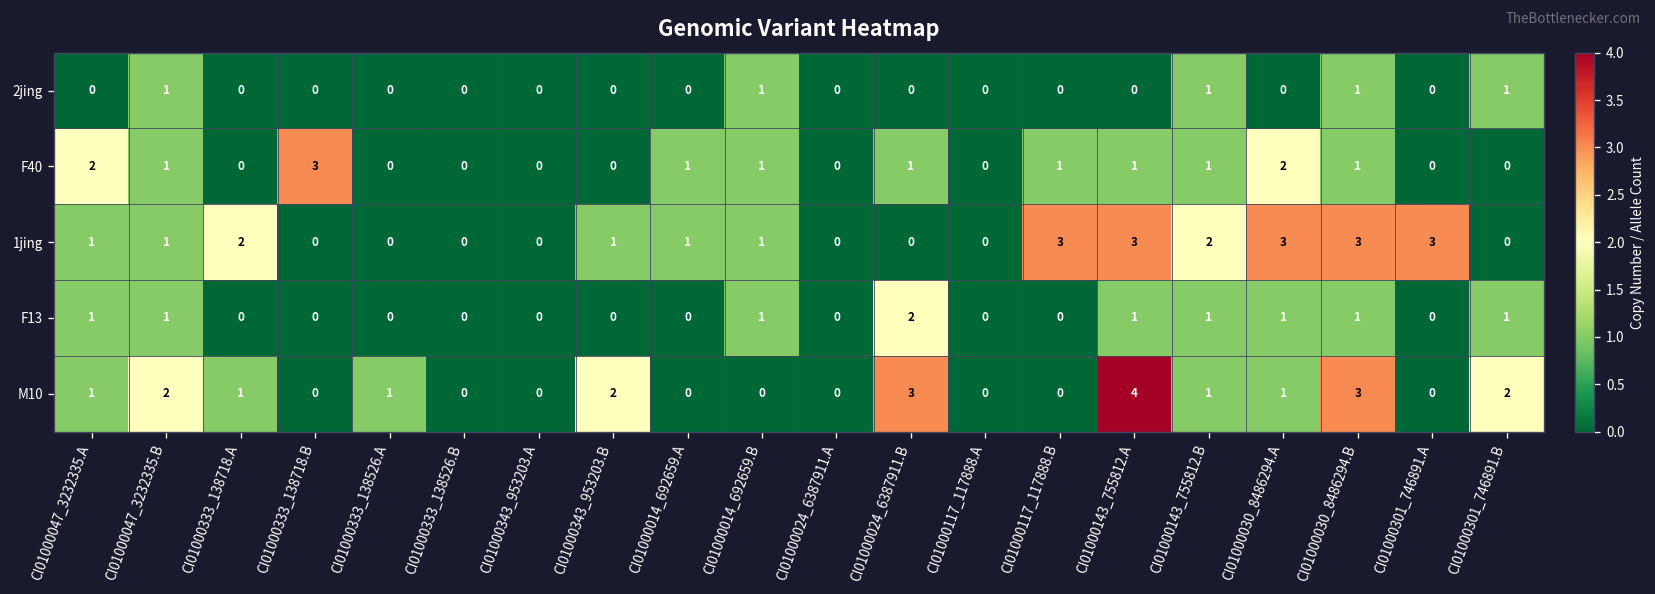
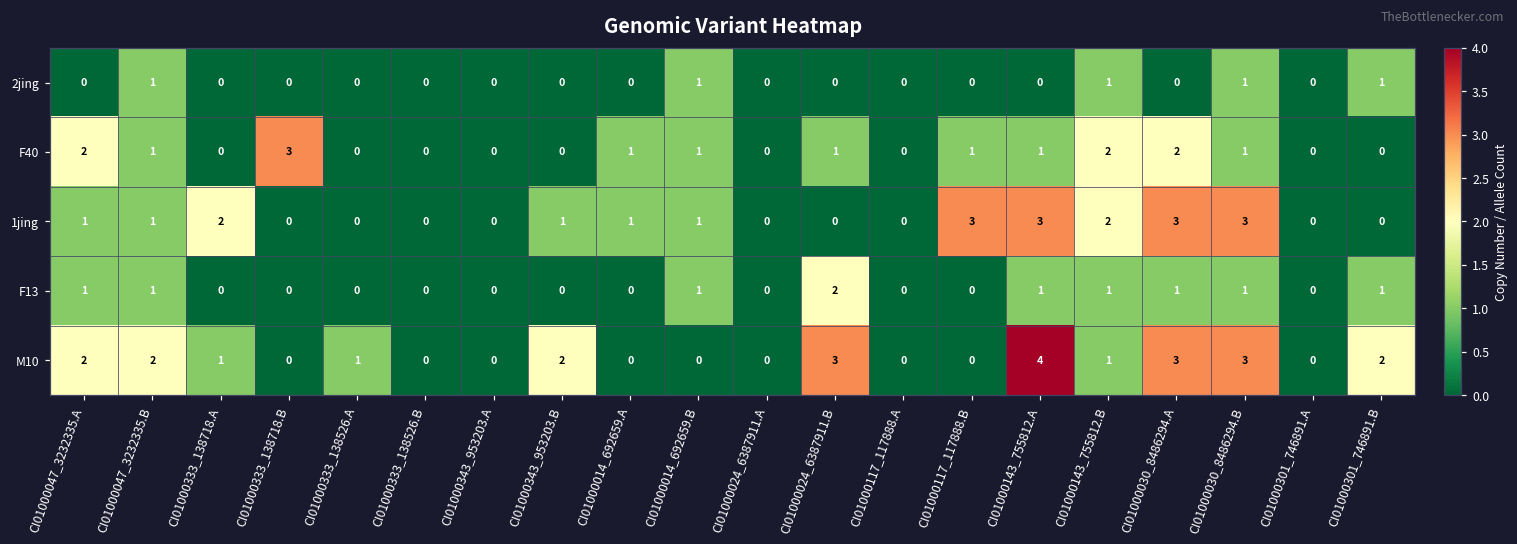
  {
    "2jing": {
      "CI01000047_3232335.A": 0,
      "CI01000047_3232335.B": 1,
      "CI01000333_138718.A": 0,
      "CI01000333_138718.B": 0,
      "CI01000333_138526.A": 0,
      "CI01000333_138526.B": 0,
      "CI01000343_953203.A": 0,
      "CI01000343_953203.B": 0,
      "CI01000014_692659.A": 0,
      "CI01000014_692659.B": 1,
      "CI01000024_6387911.A": 0,
      "CI01000024_6387911.B": 0,
      "CI01000117_117888.A": 0,
      "CI01000117_117888.B": 0,
      "CI01000143_755812.A": 0,
      "CI01000143_755812.B": 1,
      "CI01000030_8486294.A": 0,
      "CI01000030_8486294.B": 1,
      "CI01000301_746891.A": 0,
      "CI01000301_746891.B": 1
    },
    "F40": {
      "CI01000047_3232335.A": 2,
      "CI01000047_3232335.B": 1,
      "CI01000333_138718.A": 0,
      "CI01000333_138718.B": 3,
      "CI01000333_138526.A": 0,
      "CI01000333_138526.B": 0,
      "CI01000343_953203.A": 0,
      "CI01000343_953203.B": 0,
      "CI01000014_692659.A": 1,
      "CI01000014_692659.B": 1,
      "CI01000024_6387911.A": 0,
      "CI01000024_6387911.B": 1,
      "CI01000117_117888.A": 0,
      "CI01000117_117888.B": 1,
      "CI01000143_755812.A": 1,
-     "CI01000143_755812.B": 1,
+     "CI01000143_755812.B": 2,
      "CI01000030_8486294.A": 2,
      "CI01000030_8486294.B": 1,
      "CI01000301_746891.A": 0,
      "CI01000301_746891.B": 0
    },
    "1jing": {
      "CI01000047_3232335.A": 1,
      "CI01000047_3232335.B": 1,
      "CI01000333_138718.A": 2,
      "CI01000333_138718.B": 0,
      "CI01000333_138526.A": 0,
      "CI01000333_138526.B": 0,
      "CI01000343_953203.A": 0,
      "CI01000343_953203.B": 1,
      "CI01000014_692659.A": 1,
      "CI01000014_692659.B": 1,
      "CI01000024_6387911.A": 0,
      "CI01000024_6387911.B": 0,
      "CI01000117_117888.A": 0,
      "CI01000117_117888.B": 3,
      "CI01000143_755812.A": 3,
      "CI01000143_755812.B": 2,
      "CI01000030_8486294.A": 3,
      "CI01000030_8486294.B": 3,
-     "CI01000301_746891.A": 3,
+     "CI01000301_746891.A": 0,
      "CI01000301_746891.B": 0
    },
    "F13": {
      "CI01000047_3232335.A": 1,
      "CI01000047_3232335.B": 1,
      "CI01000333_138718.A": 0,
      "CI01000333_138718.B": 0,
      "CI01000333_138526.A": 0,
      "CI01000333_138526.B": 0,
      "CI01000343_953203.A": 0,
      "CI01000343_953203.B": 0,
      "CI01000014_692659.A": 0,
      "CI01000014_692659.B": 1,
      "CI01000024_6387911.A": 0,
      "CI01000024_6387911.B": 2,
      "CI01000117_117888.A": 0,
      "CI01000117_117888.B": 0,
      "CI01000143_755812.A": 1,
      "CI01000143_755812.B": 1,
      "CI01000030_8486294.A": 1,
      "CI01000030_8486294.B": 1,
      "CI01000301_746891.A": 0,
      "CI01000301_746891.B": 1
    },
    "M10": {
-     "CI01000047_3232335.A": 1,
+     "CI01000047_3232335.A": 2,
      "CI01000047_3232335.B": 2,
      "CI01000333_138718.A": 1,
      "CI01000333_138718.B": 0,
      "CI01000333_138526.A": 1,
      "CI01000333_138526.B": 0,
      "CI01000343_953203.A": 0,
      "CI01000343_953203.B": 2,
      "CI01000014_692659.A": 0,
      "CI01000014_692659.B": 0,
      "CI01000024_6387911.A": 0,
      "CI01000024_6387911.B": 3,
      "CI01000117_117888.A": 0,
      "CI01000117_117888.B": 0,
      "CI01000143_755812.A": 4,
      "CI01000143_755812.B": 1,
-     "CI01000030_8486294.A": 1,
+     "CI01000030_8486294.A": 3,
      "CI01000030_8486294.B": 3,
      "CI01000301_746891.A": 0,
      "CI01000301_746891.B": 2
    }
  }
